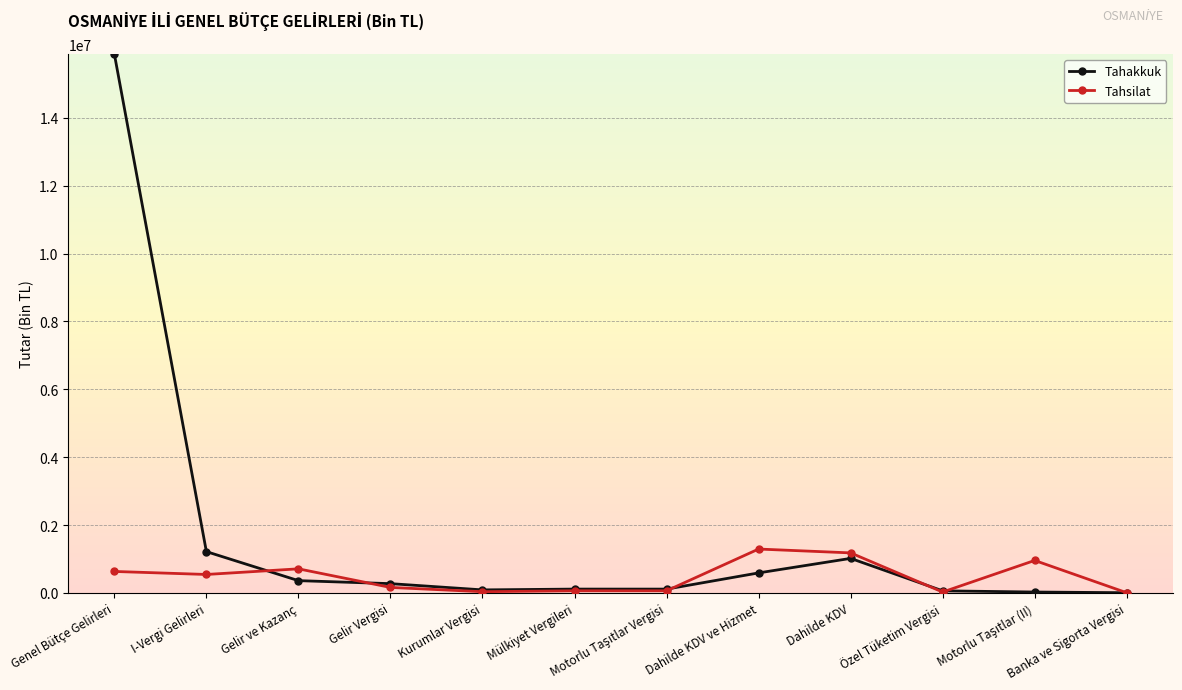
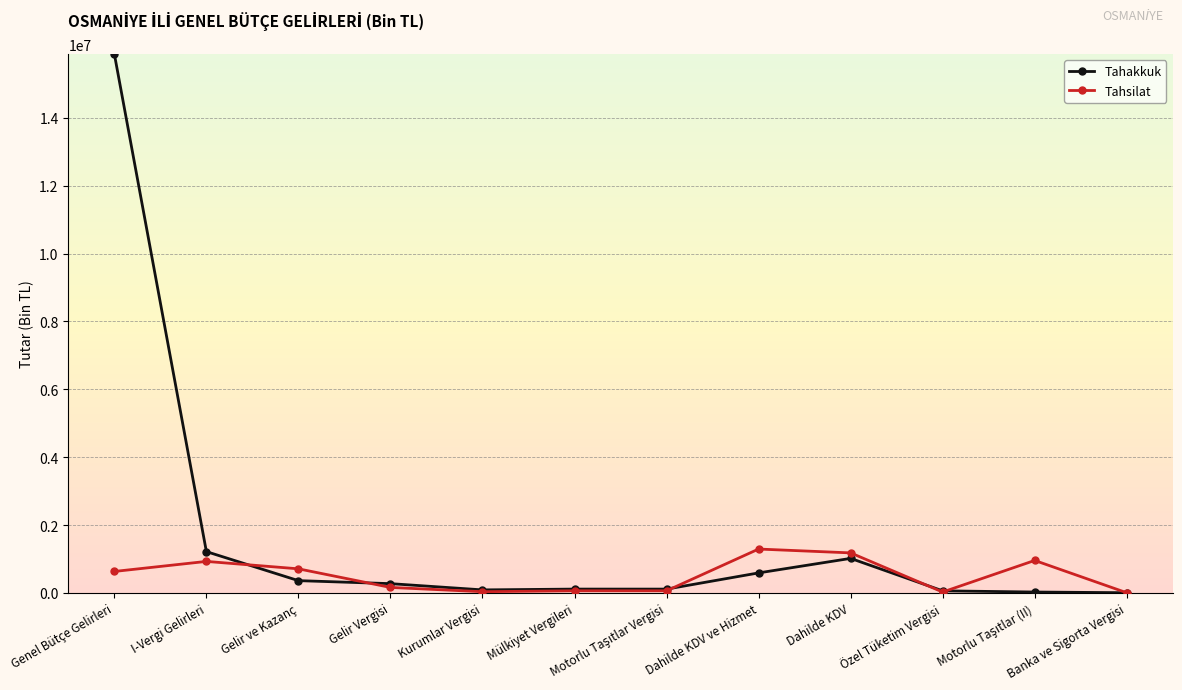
  {
    "Tahakkuk": {
      "Genel Bütçe Gelirleri": 15900000,
      "I-Vergi Gelirleri": 1200000,
      "Gelir ve Kazanç": 400000,
      "Gelir Vergisi": 300000,
      "Dahilde KDV ve Hizmet": 600000,
      "Dahilde KDV": 1000000,
      "Motorlu Taşıtlar (II)": 0
    },
    "Tahsilat": {
      "Genel Bütçe Gelirleri": 600000,
-     "I-Vergi Gelirleri": 500000,
+     "I-Vergi Gelirleri": 900000,
      "Gelir ve Kazanç": 700000,
      "Gelir Vergisi": 200000,
      "Dahilde KDV ve Hizmet": 1300000,
      "Dahilde KDV": 1200000,
      "Motorlu Taşıtlar (II)": 1000000
    }
  }
